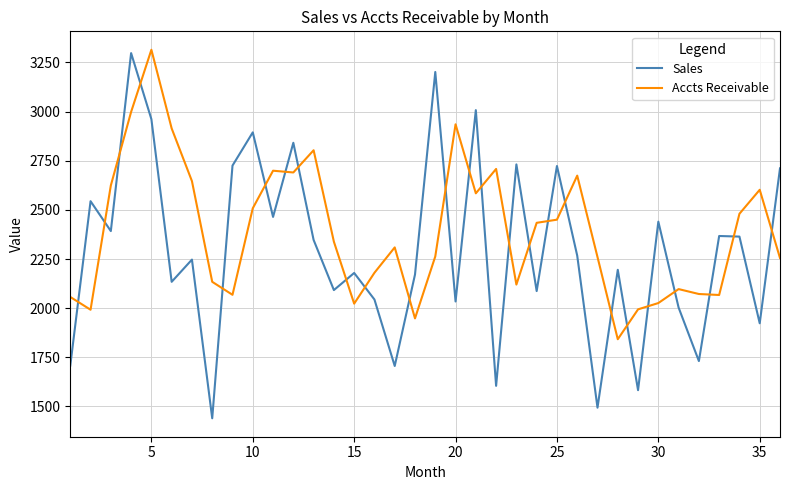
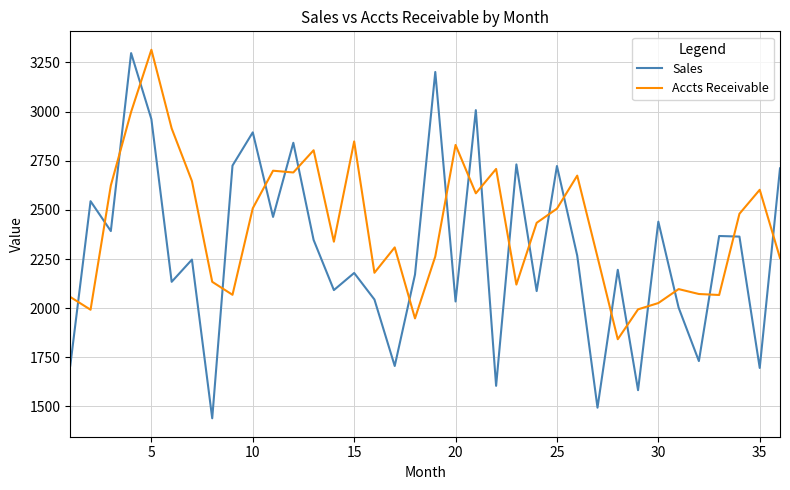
  {
    "Sales": {
      "5": 2960,
      "10": 2890,
      "15": 2180,
      "20": 2030,
      "25": 2720,
      "30": 2440,
-     "35": 1920
+     "35": 1700
    },
    "Accts Receivable": {
      "5": 3310,
      "10": 2510,
-     "15": 2020,
-     "20": 2940,
-     "25": 2450,
+     "15": 2850,
+     "20": 2830,
+     "25": 2510,
      "30": 2030,
      "35": 2600
    }
  }
